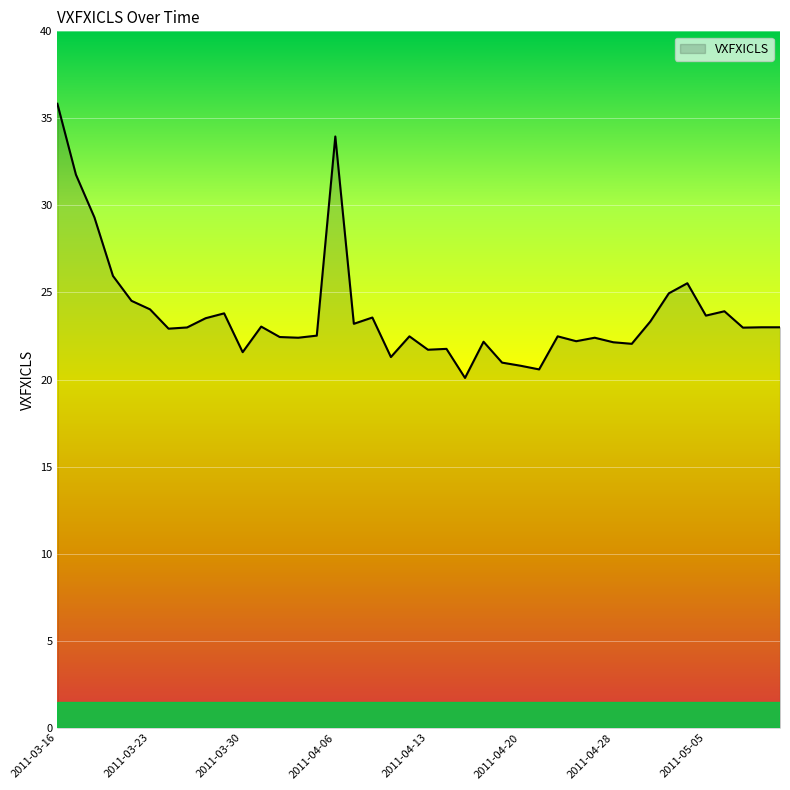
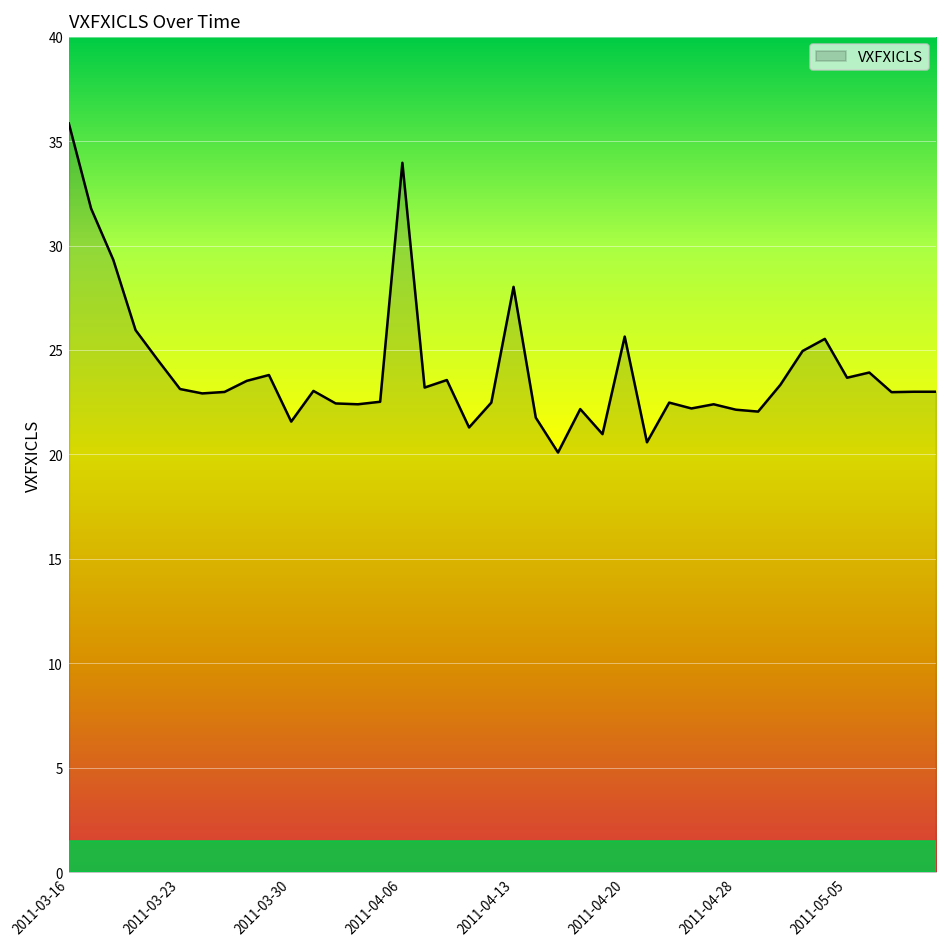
  {
    "2011-03-16": 35.8,
-   "2011-03-23": 24.0,
+   "2011-03-23": 23.1,
    "2011-03-30": 21.6,
    "2011-04-06": 34.0,
-   "2011-04-13": 21.7,
-   "2011-04-20": 20.8,
+   "2011-04-13": 28.0,
+   "2011-04-20": 25.6,
    "2011-04-28": 22.1,
    "2011-05-05": 23.7
  }
